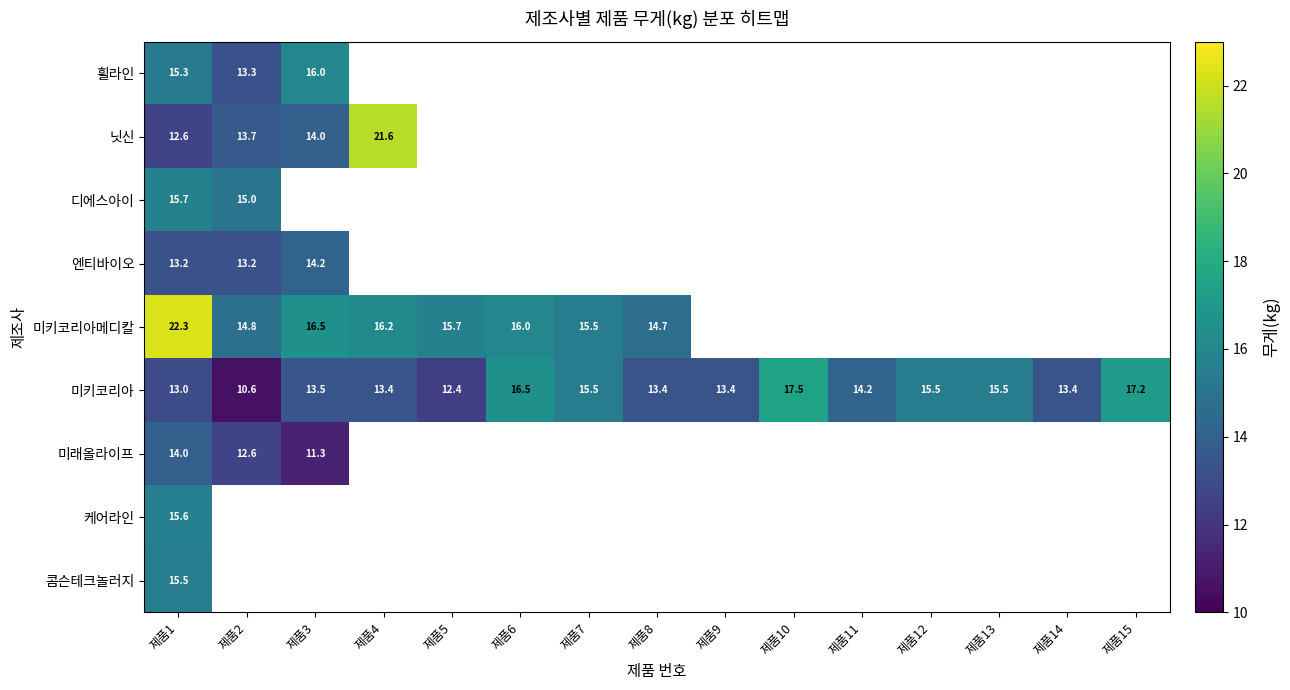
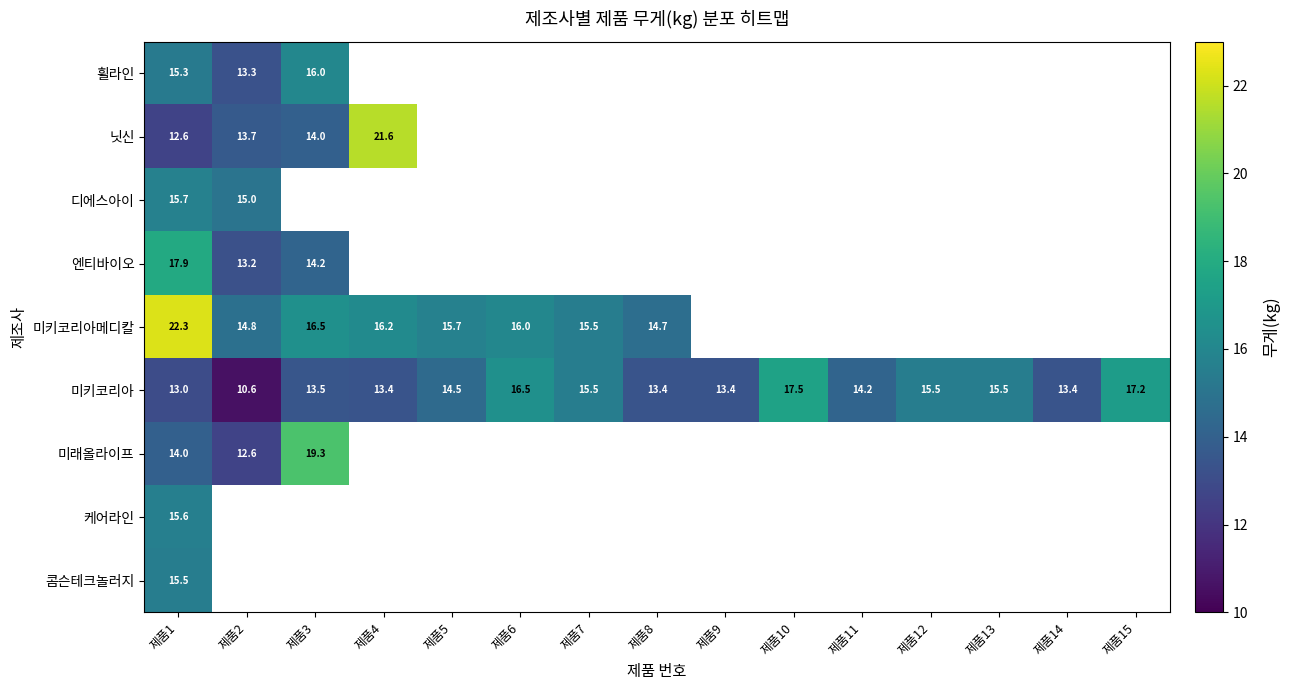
  {
    "휠라인": {
      "제품1": 15.3,
      "제품2": 13.3,
      "제품3": 16.0
    },
    "닛신": {
      "제품1": 12.6,
      "제품2": 13.7,
      "제품3": 14.0,
      "제품4": 21.6
    },
    "디에스아이": {
      "제품1": 15.7,
      "제품2": 15.0
    },
    "엔티바이오": {
-     "제품1": 13.2,
+     "제품1": 17.9,
      "제품2": 13.2,
      "제품3": 14.2
    },
    "미키코리아메디칼": {
      "제품1": 22.3,
      "제품2": 14.8,
      "제품3": 16.5,
      "제품4": 16.2,
      "제품5": 15.7,
      "제품6": 16.0,
      "제품7": 15.5,
      "제품8": 14.7
    },
    "미키코리아": {
      "제품1": 13.0,
      "제품2": 10.6,
      "제품3": 13.5,
      "제품4": 13.4,
-     "제품5": 12.4,
+     "제품5": 14.5,
      "제품6": 16.5,
      "제품7": 15.5,
      "제품8": 13.4,
      "제품9": 13.4,
      "제품10": 17.5,
      "제품11": 14.2,
      "제품12": 15.5,
      "제품13": 15.5,
      "제품14": 13.4,
      "제품15": 17.2
    },
    "미래올라이프": {
      "제품1": 14.0,
      "제품2": 12.6,
-     "제품3": 11.3
+     "제품3": 19.3
    },
    "케어라인": {
      "제품1": 15.6
    },
    "콤슨테크놀러지": {
      "제품1": 15.5
    }
  }
